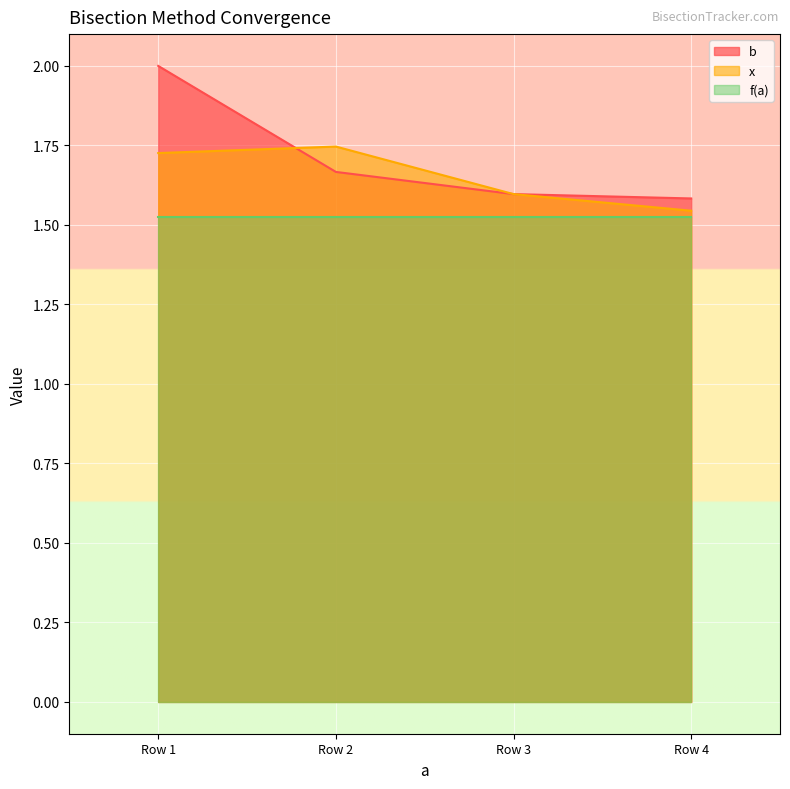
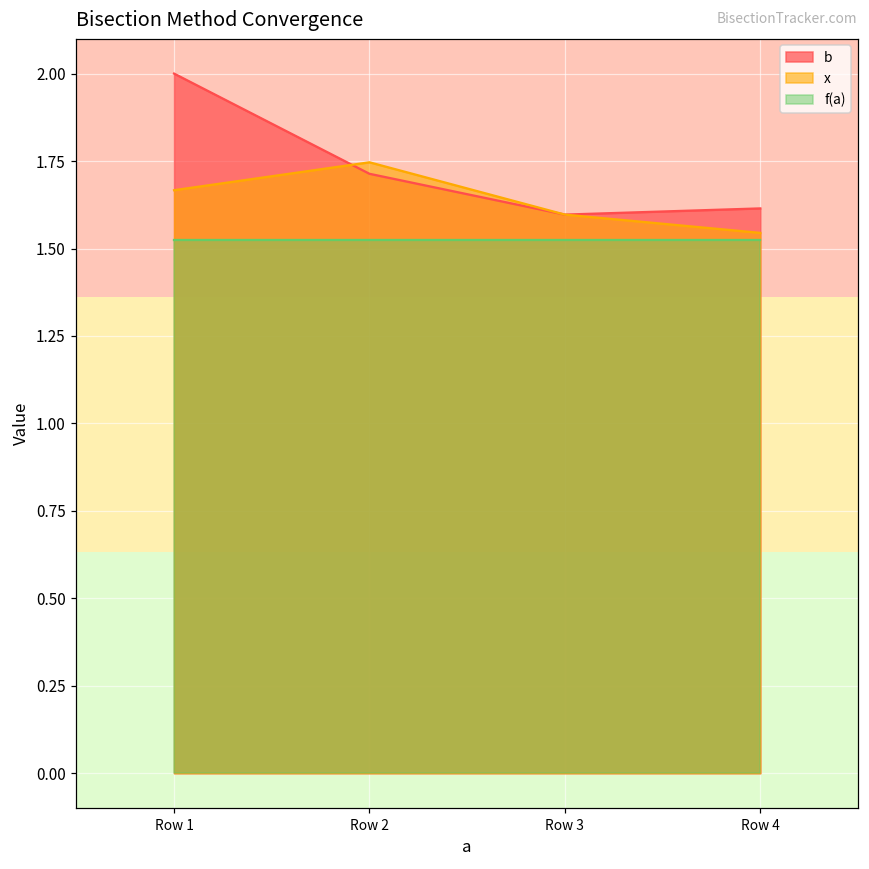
  {
    "b": {
      "Row 1": 2.00,
-     "Row 2": 1.67,
-     "Row 4": 1.58
+     "Row 2": 1.71,
+     "Row 4": 1.61
    },
    "x": {
-     "Row 1": 1.73,
+     "Row 1": 1.67,
      "Row 2": 1.75,
      "Row 4": 1.54
    },
    "f(a)": {
      "Row 1": 1.53,
      "Row 2": 1.53,
      "Row 3": 1.53,
      "Row 4": 1.53
    }
  }
